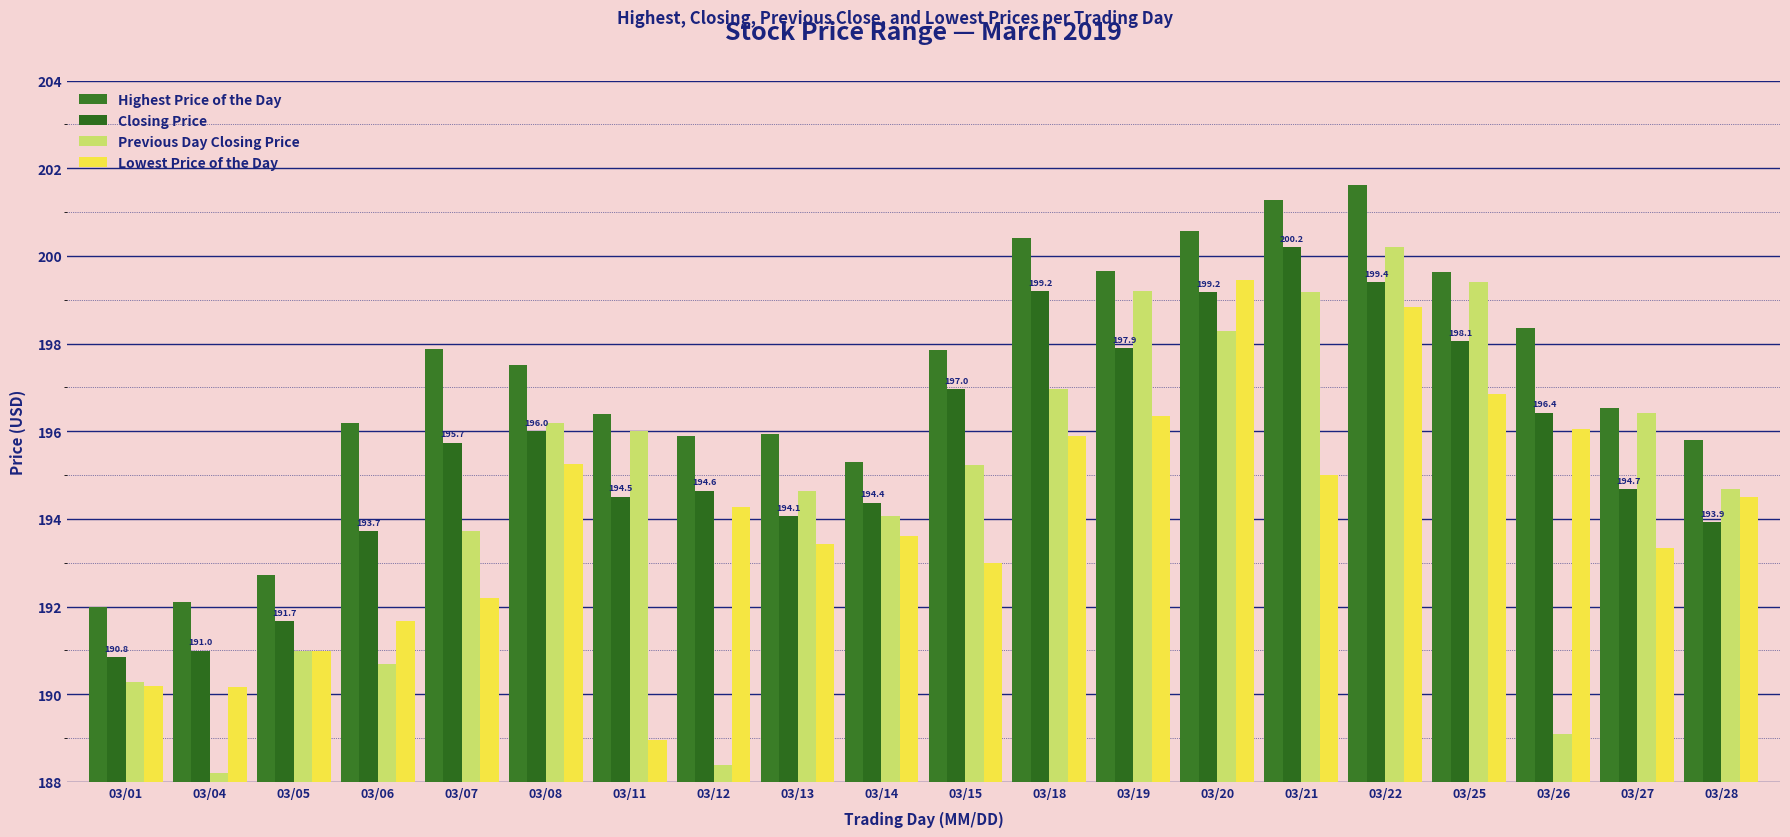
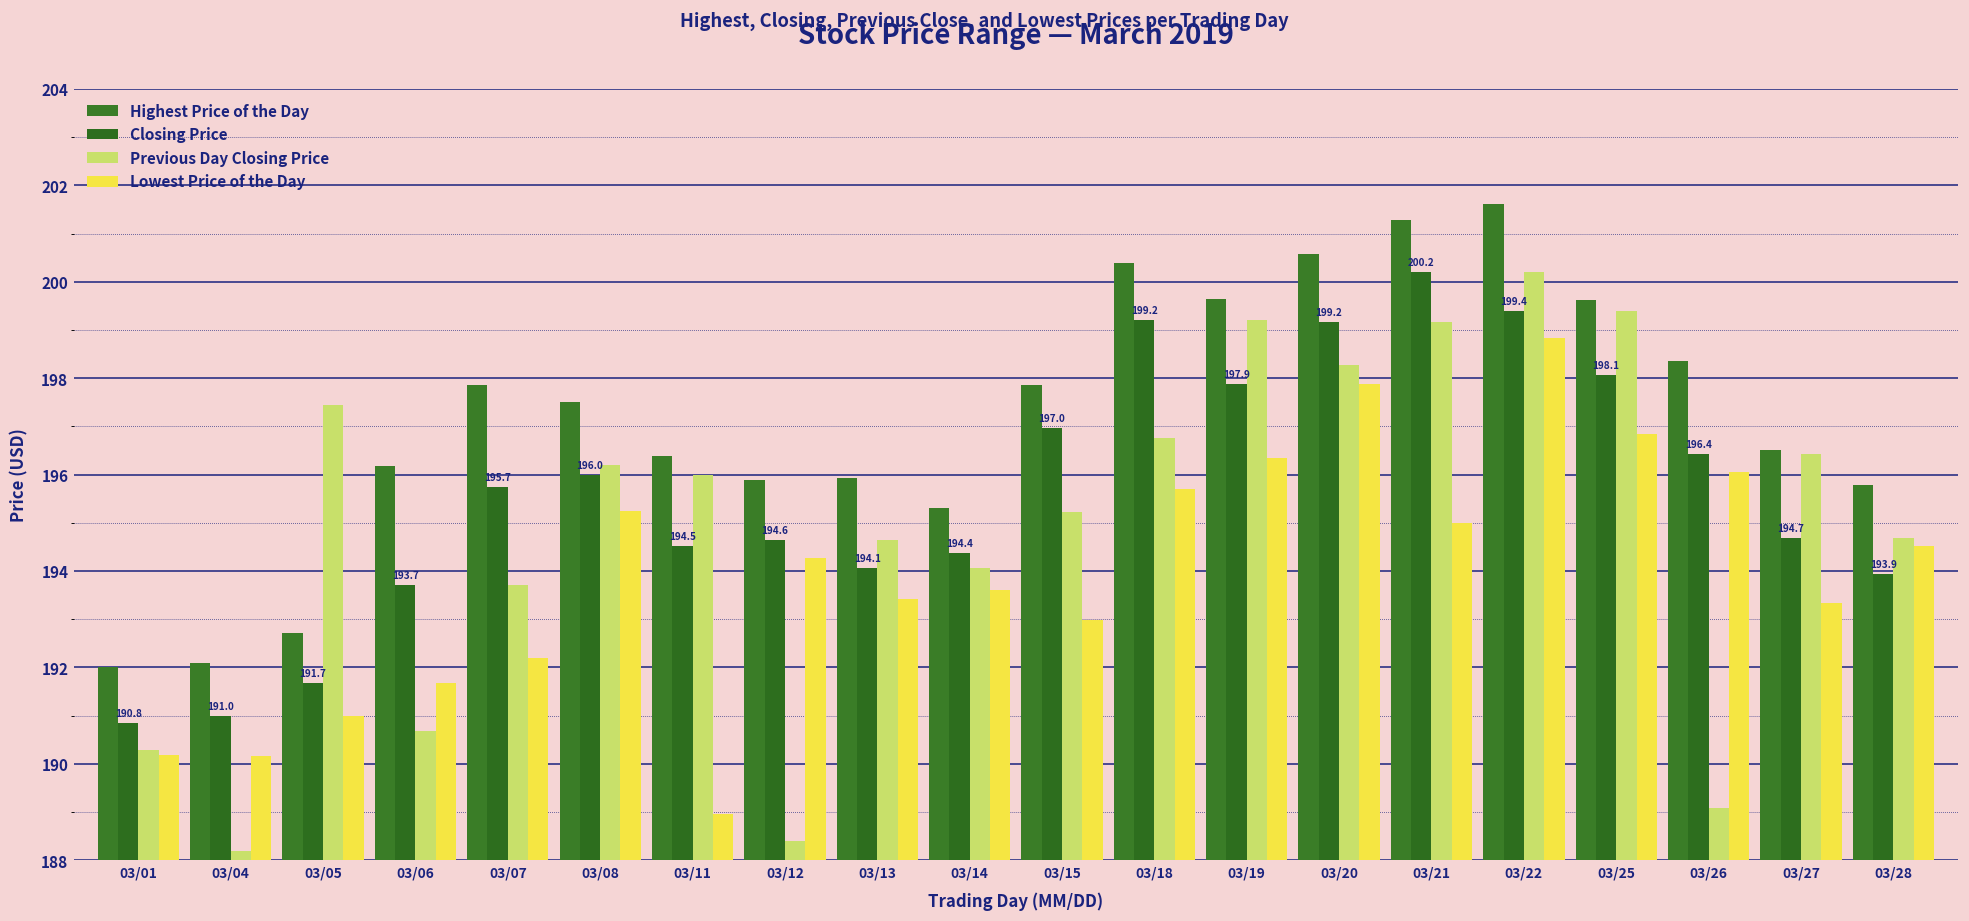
  {
    "Previous Day Closing Price": {
      "03/01": 190.3,
      "03/04": 188.2,
-     "03/05": 191.0,
+     "03/05": 197.4,
      "03/06": 190.7,
      "03/07": 193.7,
      "03/08": 196.2,
      "03/11": 196.0,
      "03/12": 188.4,
      "03/13": 194.6,
      "03/14": 194.1,
      "03/15": 195.2,
-     "03/18": 197.0,
+     "03/18": 196.8,
      "03/19": 199.2,
      "03/20": 198.3,
      "03/21": 199.2,
      "03/22": 200.2,
      "03/25": 199.4,
      "03/26": 189.1,
      "03/27": 196.4,
      "03/28": 194.7
    },
    "Lowest Price of the Day": {
      "03/01": 190.2,
      "03/04": 190.2,
      "03/05": 191.0,
      "03/06": 191.7,
      "03/07": 192.2,
      "03/08": 195.3,
      "03/11": 189.0,
      "03/12": 194.3,
      "03/13": 193.4,
      "03/14": 193.6,
      "03/15": 193.0,
-     "03/18": 195.9,
+     "03/18": 195.7,
      "03/19": 196.3,
-     "03/20": 199.4,
+     "03/20": 197.9,
      "03/21": 195.0,
      "03/22": 198.8,
      "03/25": 196.8,
      "03/26": 196.1,
      "03/27": 193.3,
      "03/28": 194.5
    }
  }
